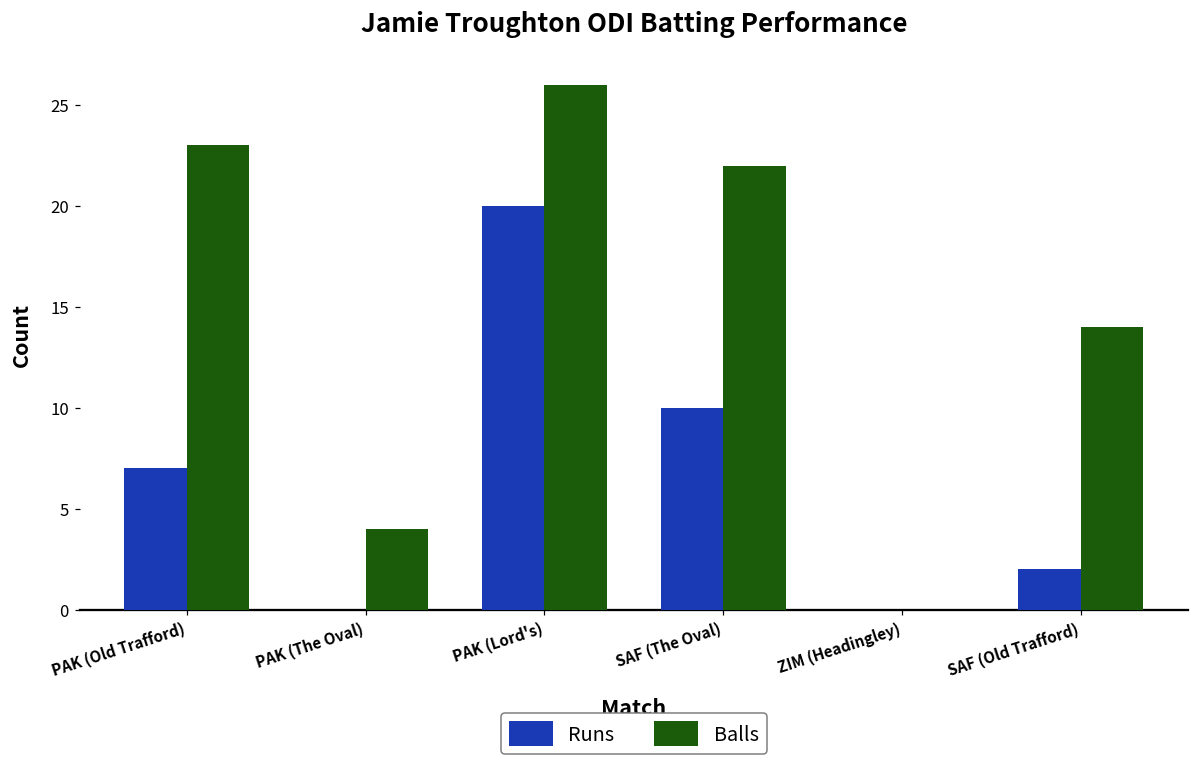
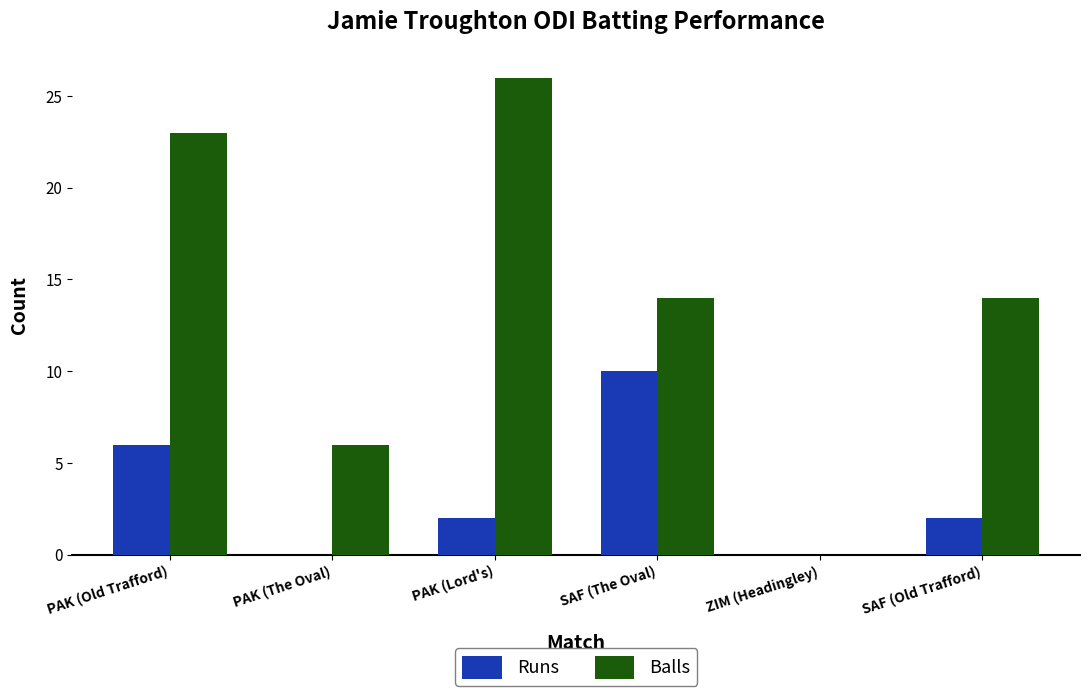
  {
    "Runs": {
-     "PAK (Old Trafford)": 7,
+     "PAK (Old Trafford)": 6,
      "PAK (The Oval)": 0,
-     "PAK (Lord's)": 20,
+     "PAK (Lord's)": 2,
      "SAF (The Oval)": 10,
      "ZIM (Headingley)": 0,
      "SAF (Old Trafford)": 2
    },
    "Balls": {
      "PAK (Old Trafford)": 23,
-     "PAK (The Oval)": 4,
+     "PAK (The Oval)": 6,
      "PAK (Lord's)": 26,
-     "SAF (The Oval)": 22,
+     "SAF (The Oval)": 14,
      "ZIM (Headingley)": 0,
      "SAF (Old Trafford)": 14
    }
  }
